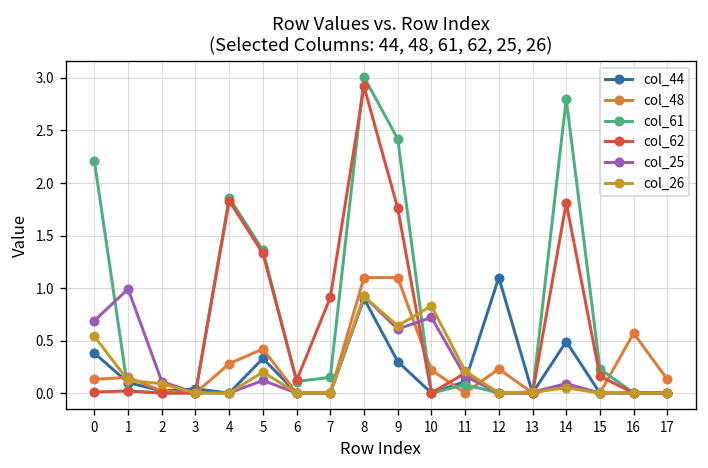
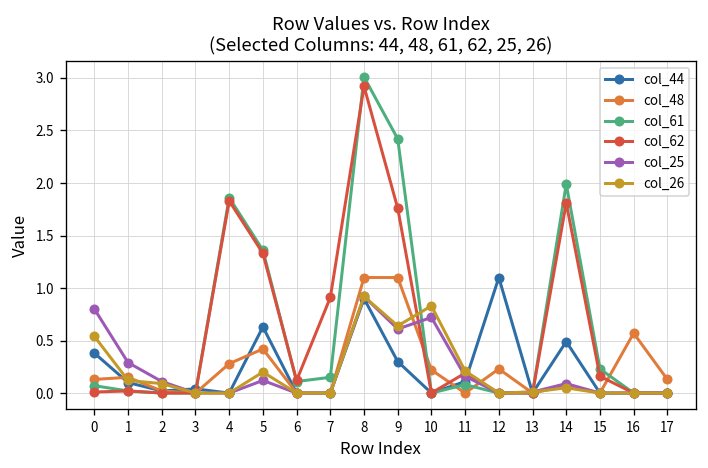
  {
    "col_44": {
      "0": 0.4,
      "3": 0.0,
-     "5": 0.3,
+     "5": 0.6,
      "9": 0.3,
      "11": 0.1,
      "12": 1.1,
      "14": 0.5
    },
    "col_61": {
-     "0": 2.2,
+     "0": 0.1,
      "4": 1.9,
      "5": 1.4,
      "7": 0.2,
      "8": 3.0,
      "9": 2.4,
      "11": 0.1,
-     "14": 2.8,
+     "14": 2.0,
      "15": 0.2
    },
    "col_25": {
-     "0": 0.7,
-     "1": 1.0,
+     "0": 0.8,
+     "1": 0.3,
      "5": 0.1,
      "9": 0.6,
      "10": 0.7,
      "11": 0.2
    }
  }
